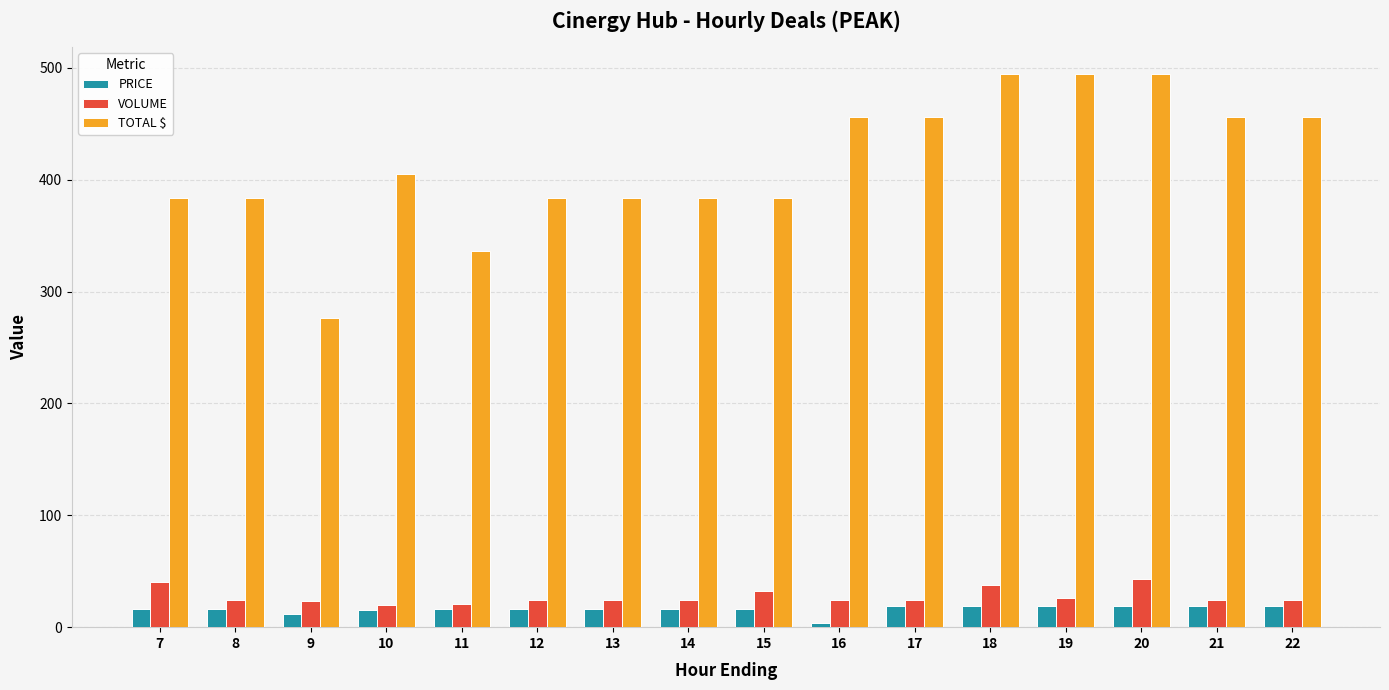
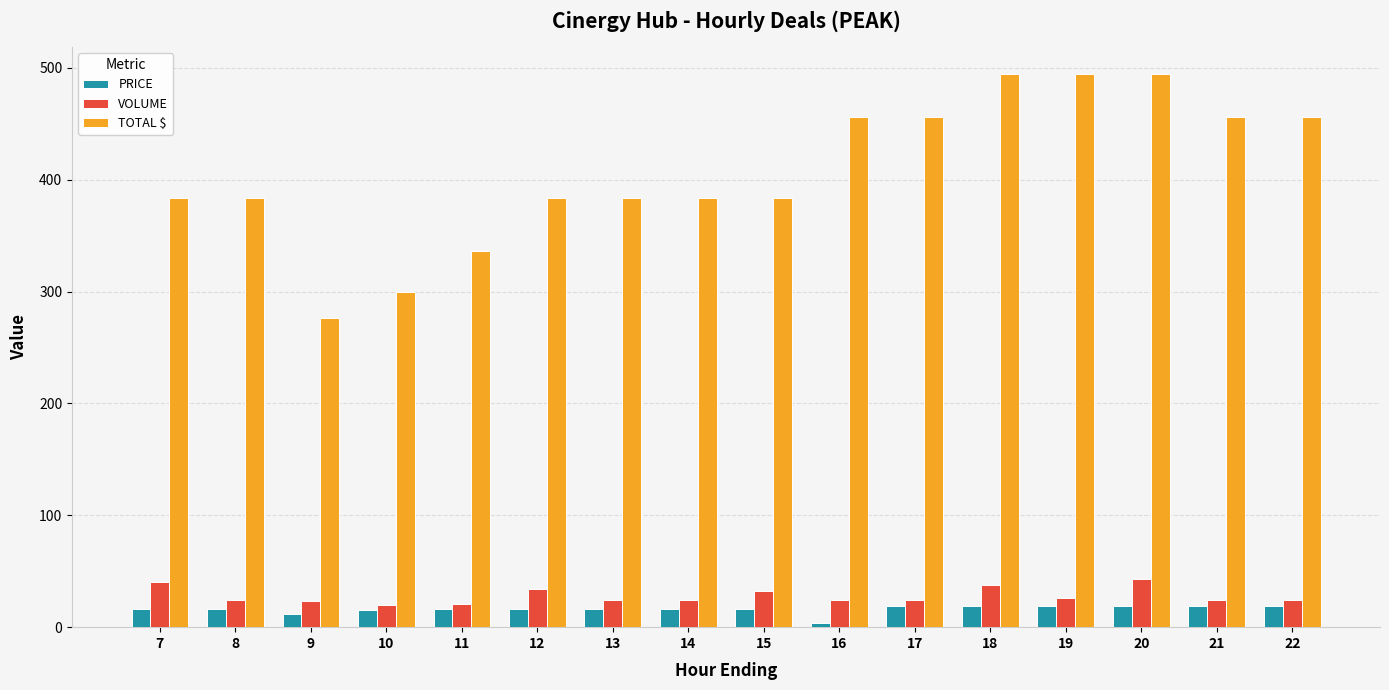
  {
    "PRICE": {
      "7": 16,
      "8": 16,
      "9": 12,
      "10": 15,
      "11": 16,
      "12": 16,
      "13": 16,
      "14": 16,
      "15": 16,
      "16": 4,
      "17": 19,
      "18": 19,
      "19": 19,
      "20": 19,
      "21": 19,
      "22": 19
    },
    "VOLUME": {
      "7": 40,
      "8": 24,
      "9": 23,
      "10": 20,
      "11": 21,
-     "12": 24,
+     "12": 34,
      "13": 24,
      "14": 24,
      "15": 32,
      "16": 24,
      "17": 24,
      "18": 38,
      "19": 26,
      "20": 43,
      "21": 24,
      "22": 24
    },
    "TOTAL $": {
      "7": 384,
      "8": 384,
      "9": 276,
-     "10": 405,
+     "10": 300,
      "11": 336,
      "12": 384,
      "13": 384,
      "14": 384,
      "15": 384,
      "16": 456,
      "17": 456,
      "18": 494,
      "19": 494,
      "20": 494,
      "21": 456,
      "22": 456
    }
  }
